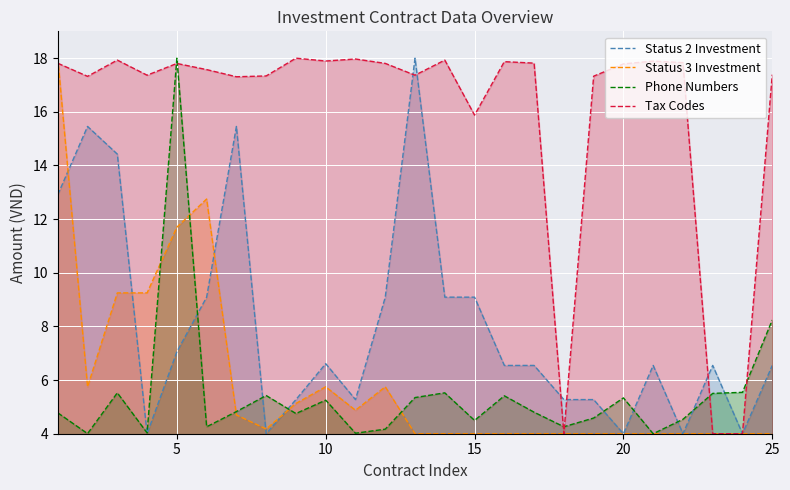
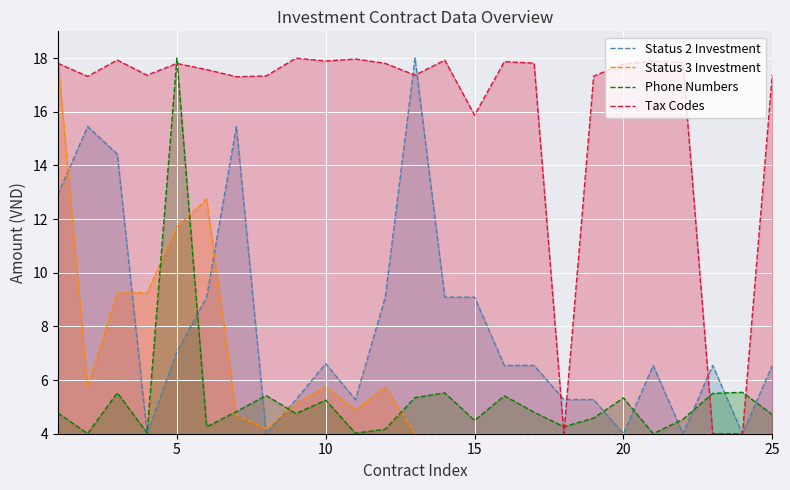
  {
    "Status 2 Investment": {
      "5": 7.1,
      "10": 6.6,
      "15": 9.1,
      "25": 6.5
    },
    "Status 3 Investment": {
      "5": 11.7,
      "10": 5.8,
      "15": 4.0,
      "25": 4.0
    },
    "Phone Numbers": {
      "5": 18.0,
      "10": 5.3,
      "15": 4.5,
      "20": 5.3,
-     "25": 8.2
+     "25": 4.7
    },
    "Tax Codes": {
      "5": 17.8,
      "10": 17.9,
      "15": 15.9,
      "25": 17.4
    }
  }
